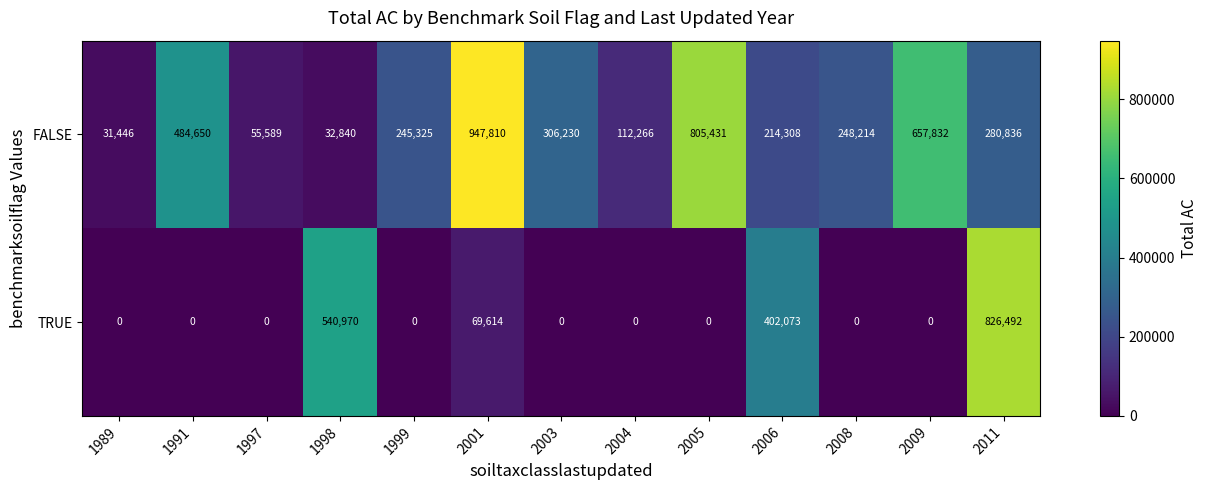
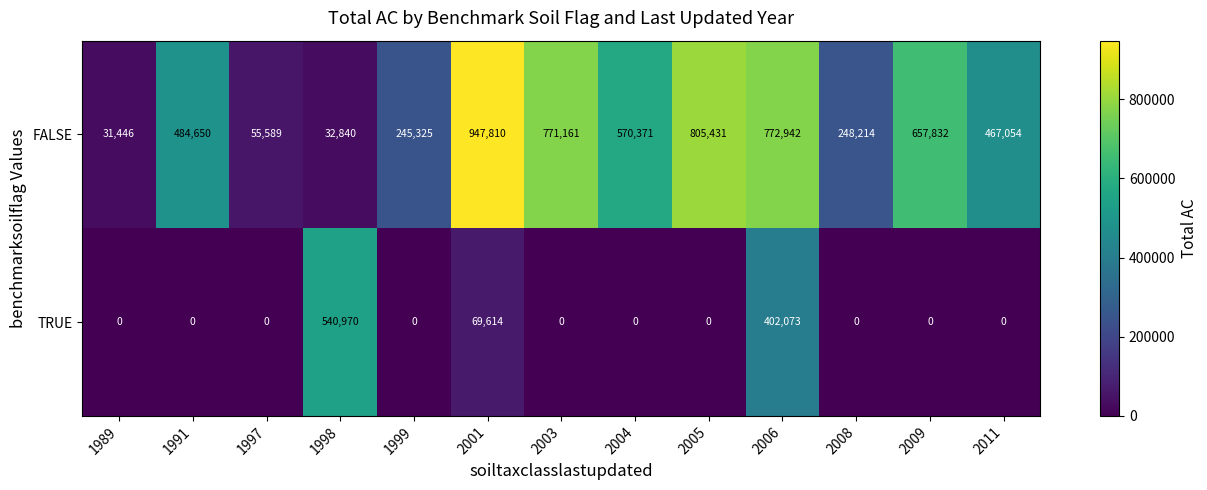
  {
    "FALSE": {
      "1989": "31,446",
      "1991": "484,650",
      "1997": "55,589",
      "1998": "32,840",
      "1999": "245,325",
      "2001": "947,810",
-     "2003": "306,230",
-     "2004": "112,266",
+     "2003": "771,161",
+     "2004": "570,371",
      "2005": "805,431",
-     "2006": "214,308",
+     "2006": "772,942",
      "2008": "248,214",
      "2009": "657,832",
-     "2011": "280,836"
+     "2011": "467,054"
    },
    "TRUE": {
      "1989": "0",
      "1991": "0",
      "1997": "0",
      "1998": "540,970",
      "1999": "0",
      "2001": "69,614",
      "2003": "0",
      "2004": "0",
      "2005": "0",
      "2006": "402,073",
      "2008": "0",
      "2009": "0",
-     "2011": "826,492"
+     "2011": "0"
    }
  }
